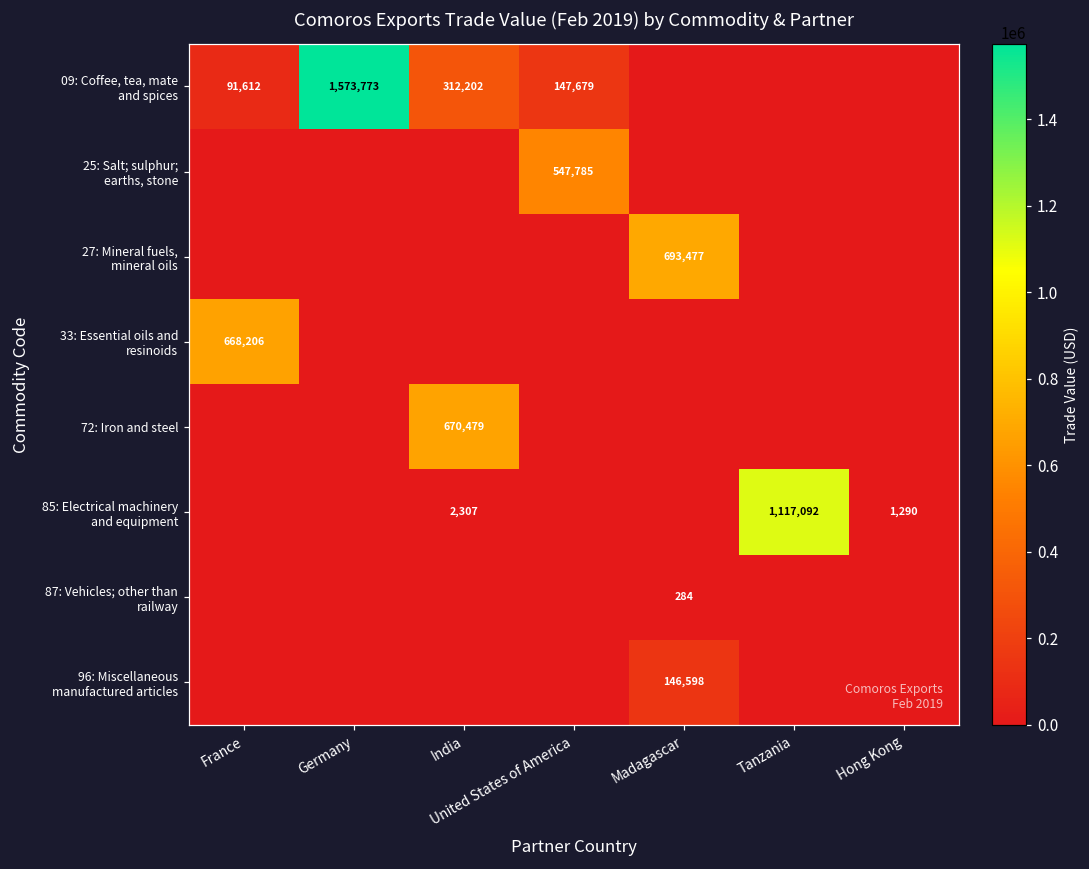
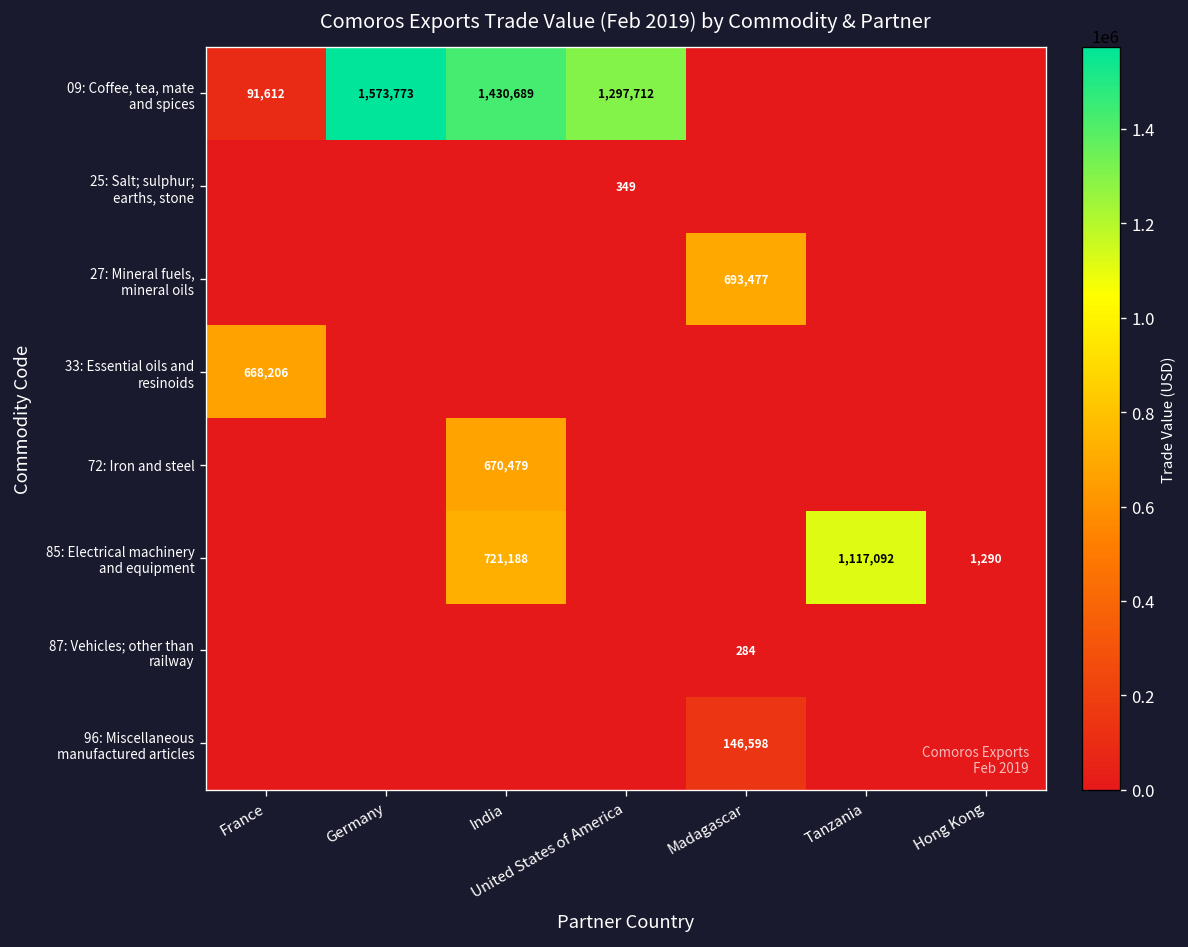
  {
    "09: Coffee, tea, mate and spices": {
      "France": "91,612",
      "Germany": "1,573,773",
-     "India": "312,202",
-     "United States of America": "147,679"
+     "India": "1,430,689",
+     "United States of America": "1,297,712"
    },
    "25: Salt; sulphur; earths, stone": {
-     "United States of America": "547,785"
+     "United States of America": "349"
    },
    "27: Mineral fuels, mineral oils": {
      "Madagascar": "693,477"
    },
    "33: Essential oils and resinoids": {
      "France": "668,206"
    },
    "72: Iron and steel": {
      "India": "670,479"
    },
    "85: Electrical machinery and equipment": {
-     "India": "2,307",
+     "India": "721,188",
      "Tanzania": "1,117,092",
      "Hong Kong": "1,290"
    },
    "87: Vehicles; other than railway": {
      "Madagascar": "284"
    },
    "96: Miscellaneous manufactured articles": {
      "Madagascar": "146,598",
      "Hong Kong": "2019"
    }
  }
